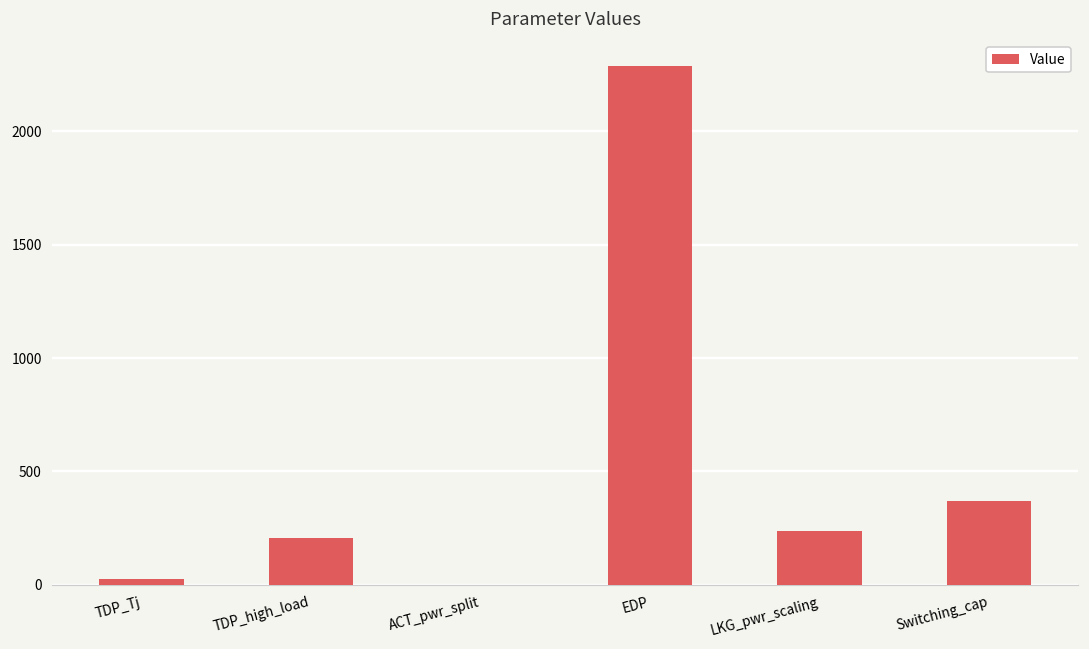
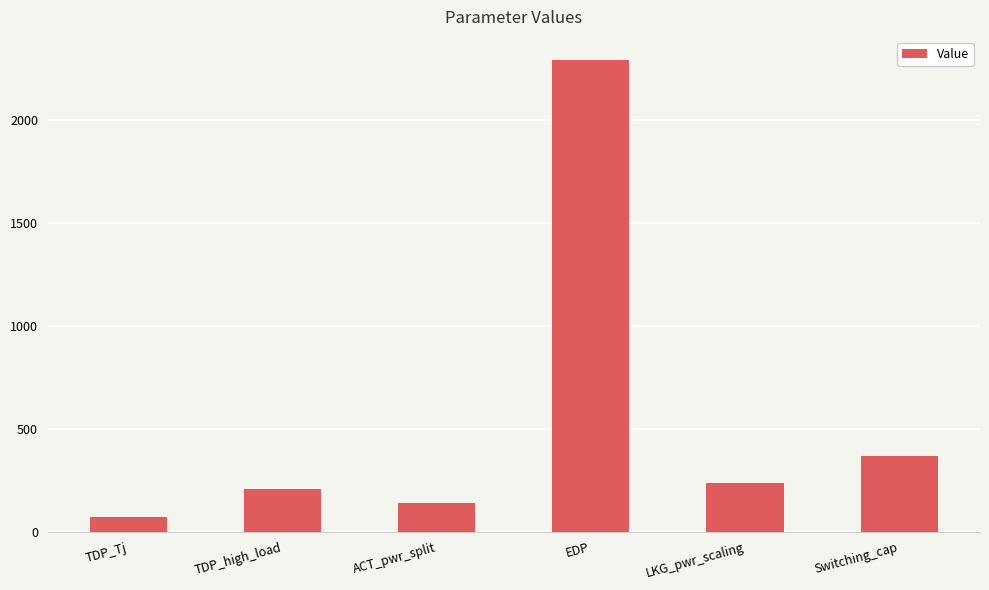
  {
-   "TDP_Tj": 30,
+   "TDP_Tj": 70,
    "TDP_high_load": 210,
-   "ACT_pwr_split": 0,
+   "ACT_pwr_split": 140,
    "EDP": 2290,
    "LKG_pwr_scaling": 240,
    "Switching_cap": 370
  }
